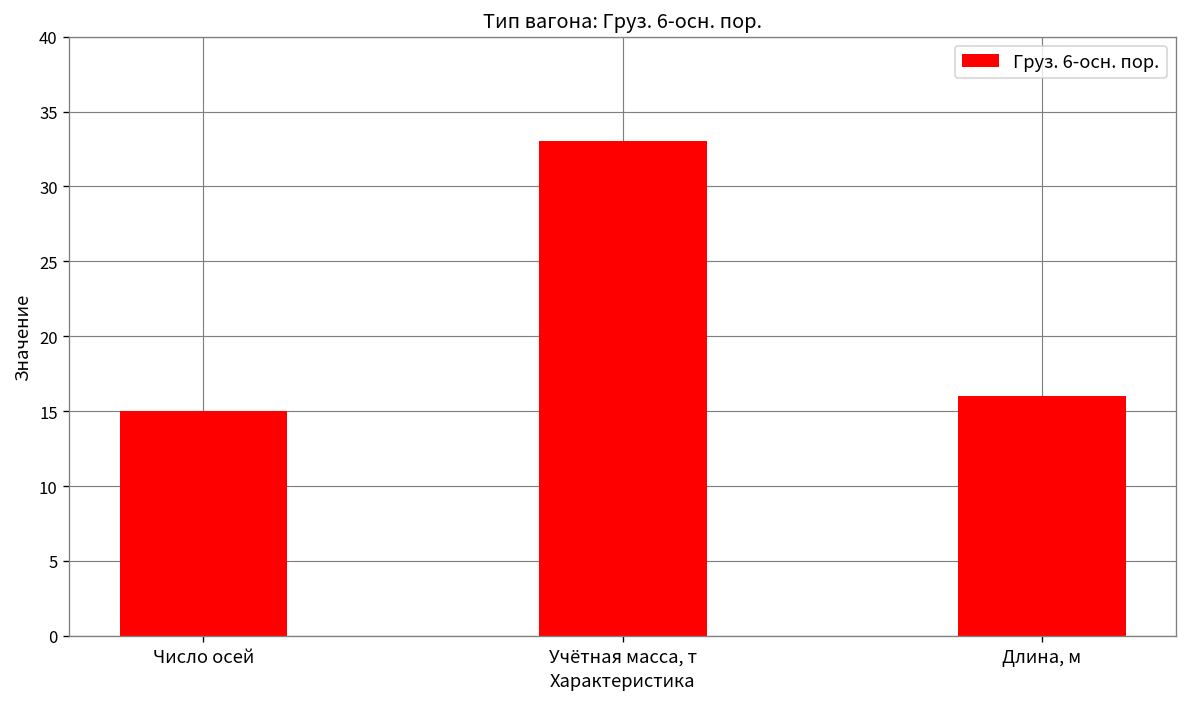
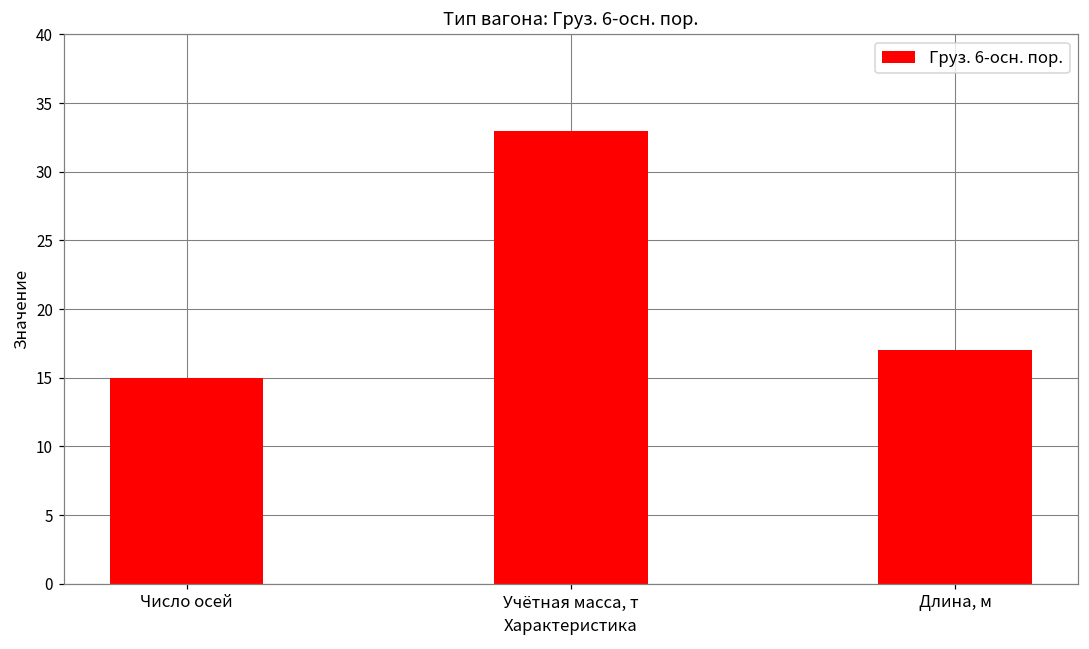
  {
    "Число осей": 15,
    "Учётная масса, т": 33,
-   "Длина, м": 16
+   "Длина, м": 17
  }
